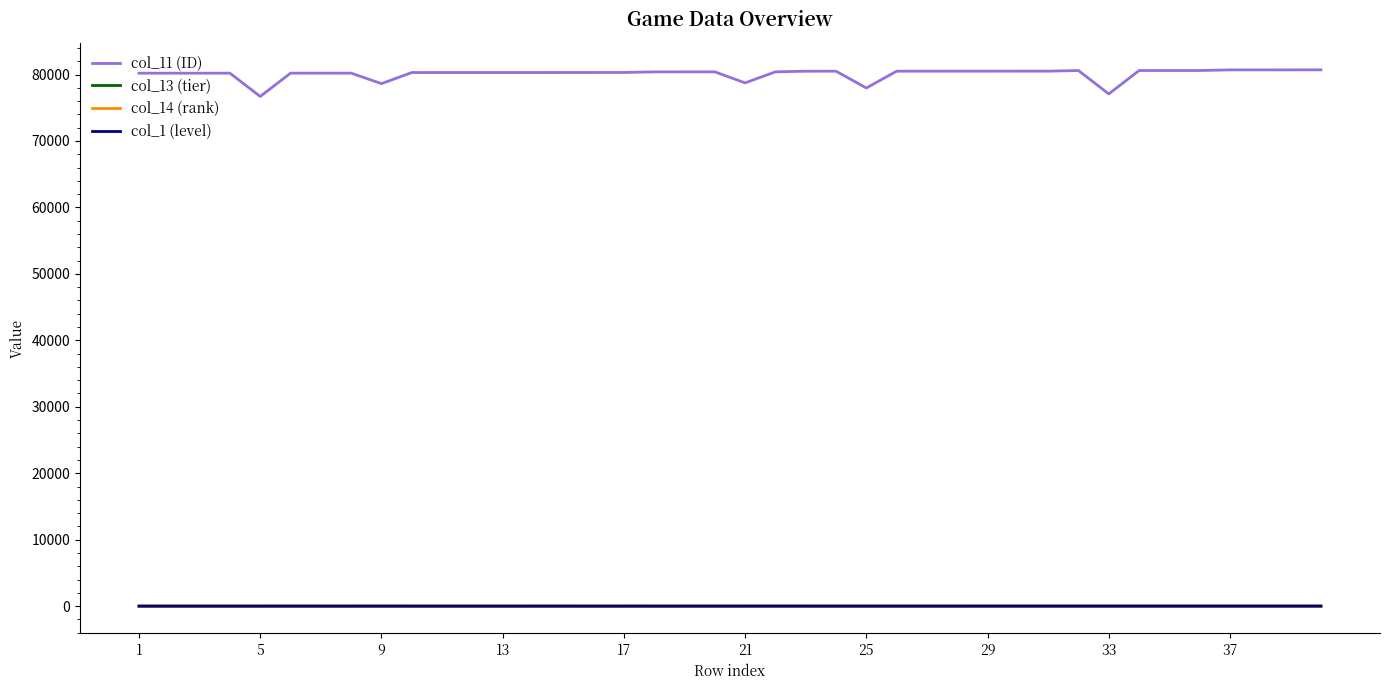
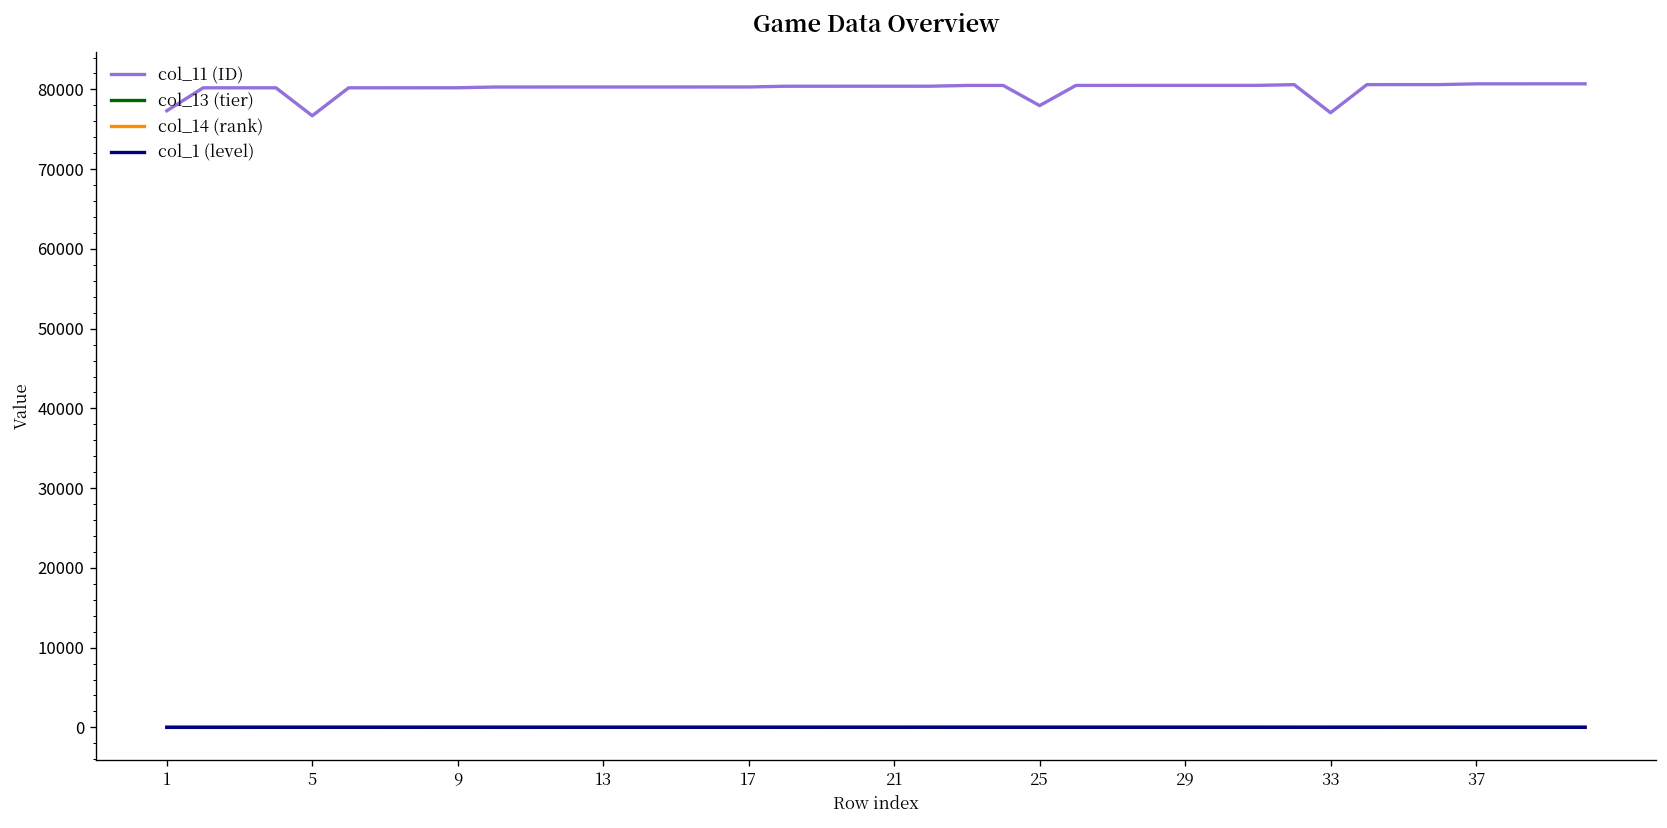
  {
    "col_11 (ID)": {
-     "1": 80000,
+     "1": 77000,
      "5": 77000,
-     "9": 79000,
+     "9": 80000,
      "13": 80000,
      "17": 80000,
-     "21": 79000,
+     "21": 80000,
      "25": 78000,
      "29": 81000,
      "33": 77000,
      "37": 81000
    },
    "col_1 (level)": {
      "1": 0,
      "5": 0,
      "9": 0,
      "13": 0,
      "17": 0,
      "21": 0,
      "25": 0,
      "29": 0,
      "33": 0,
      "37": 0
    }
  }
